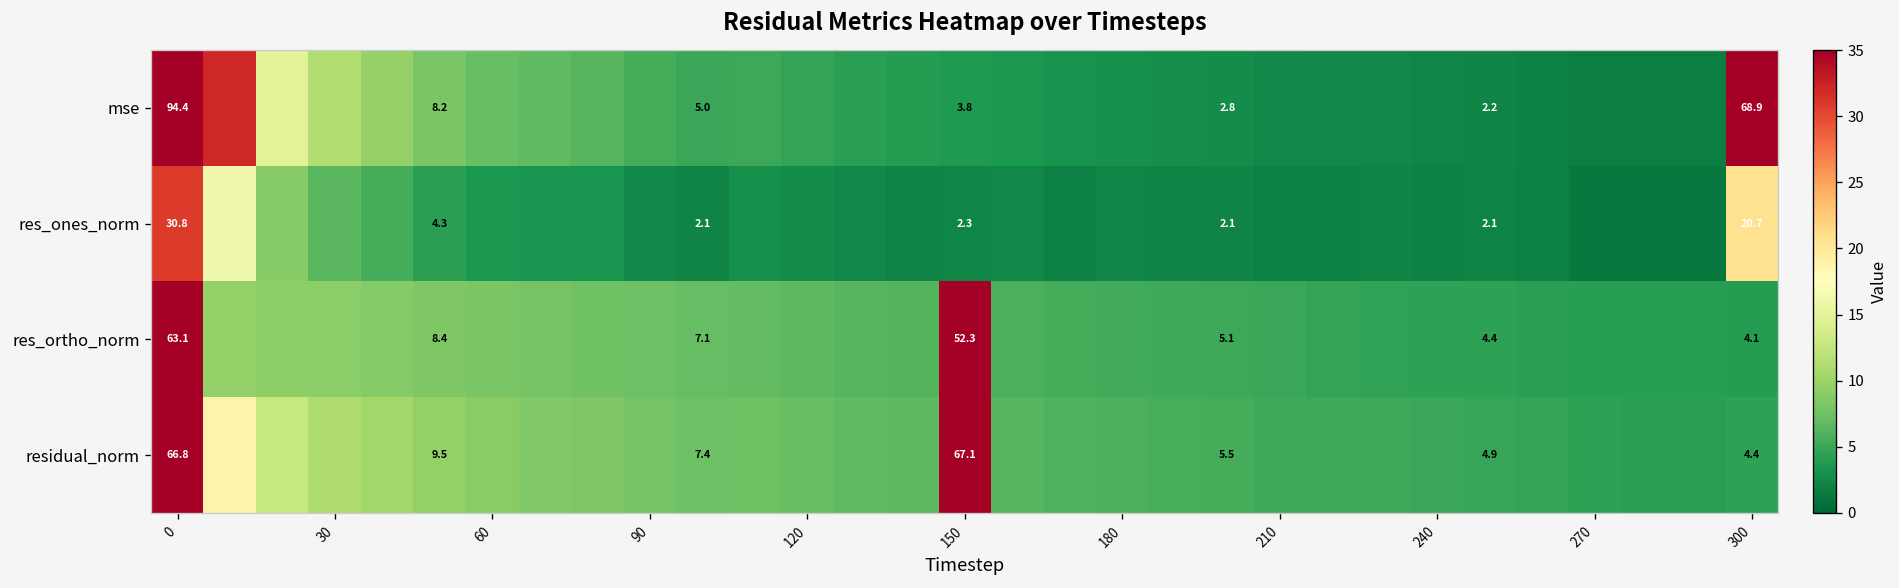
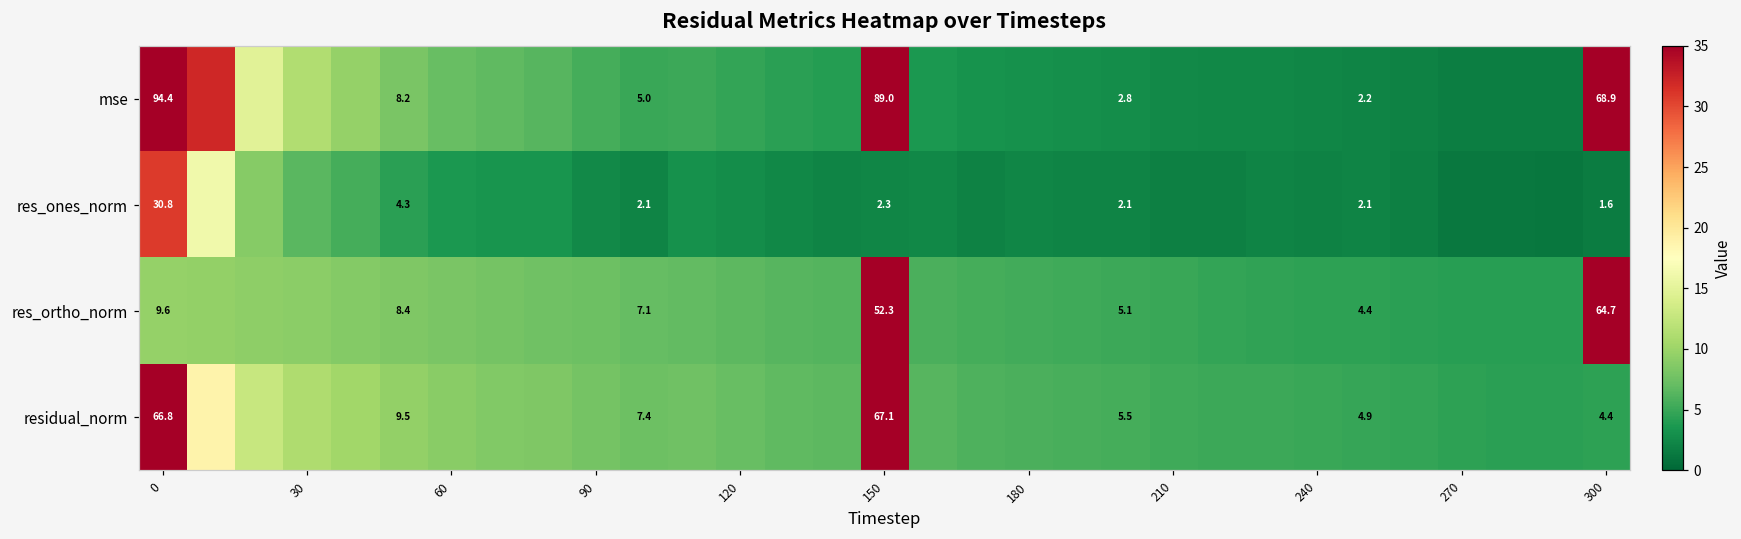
  {
    "mse": {
      "0": 94.4,
-     "150": 3.8,
+     "150": 89.0,
      "300": 68.9
    },
    "res_ones_norm": {
      "0": 30.8,
      "150": 2.3,
-     "300": 20.7
+     "300": 1.6
    },
    "res_ortho_norm": {
-     "0": 63.1,
+     "0": 9.6,
      "150": 52.3,
-     "300": 4.1
+     "300": 64.7
    },
    "residual_norm": {
      "0": 66.8,
      "150": 67.1,
      "300": 4.4
    }
  }
